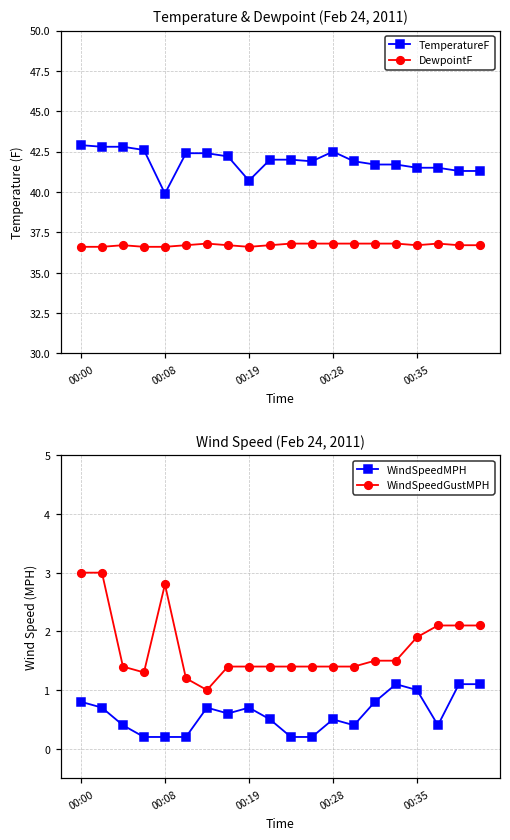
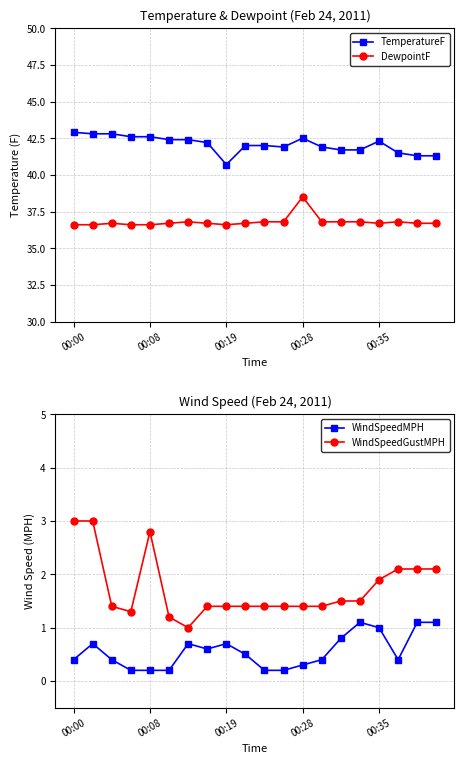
  {
    "Temperature & Dewpoint (Feb 24, 2011)": {
      "TemperatureF": {
        "00:00": 42.9,
-       "00:08": 39.9,
+       "00:08": 42.6,
        "00:19": 40.7,
        "00:28": 42.5,
-       "00:35": 41.5
+       "00:35": 42.3
      },
      "DewpointF": {
        "00:00": 36.6,
        "00:08": 36.6,
        "00:19": 36.6,
-       "00:28": 36.8,
+       "00:28": 38.5,
        "00:35": 36.7
      }
    },
    "Wind Speed (Feb 24, 2011)": {
      "WindSpeedMPH": {
-       "00:00": 0.8,
+       "00:00": 0.4,
        "00:08": 0.2,
        "00:19": 0.7,
-       "00:28": 0.5,
+       "00:28": 0.3,
        "00:35": 1.0
      },
      "WindSpeedGustMPH": {
        "00:00": 3.0,
        "00:08": 2.8,
        "00:19": 1.4,
        "00:28": 1.4,
        "00:35": 1.9
      }
    }
  }
